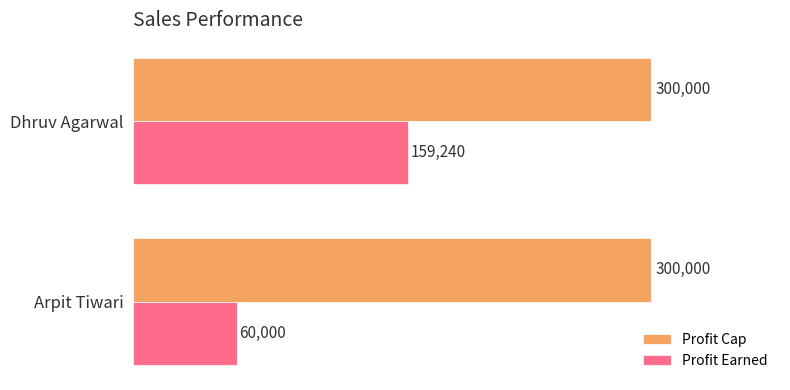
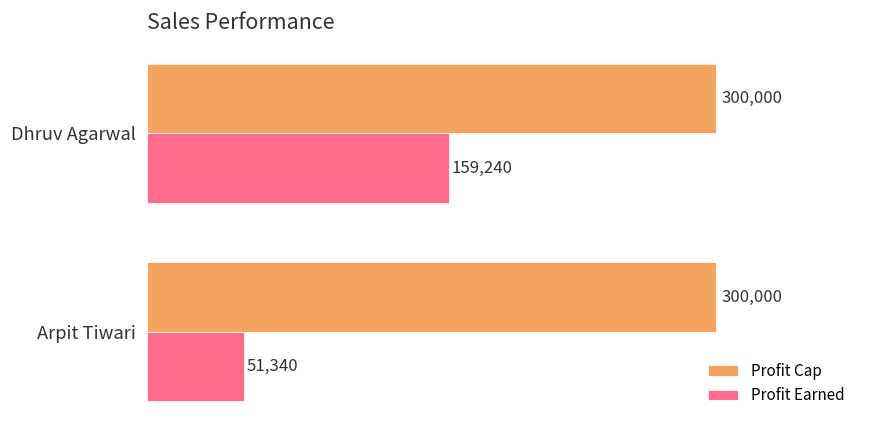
  {
    "Profit Cap": {
      "Dhruv Agarwal": "300,000",
      "Arpit Tiwari": "300,000"
    },
    "Profit Earned": {
      "Dhruv Agarwal": "159,240",
-     "Arpit Tiwari": "60,000"
+     "Arpit Tiwari": "51,340"
    }
  }
